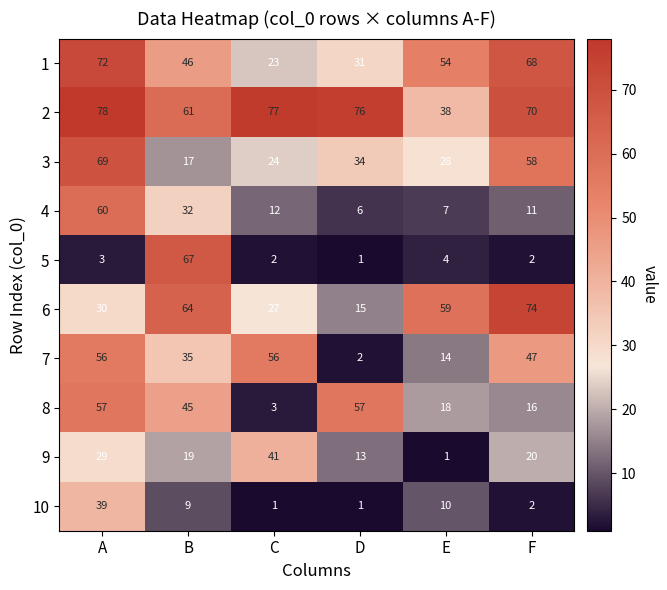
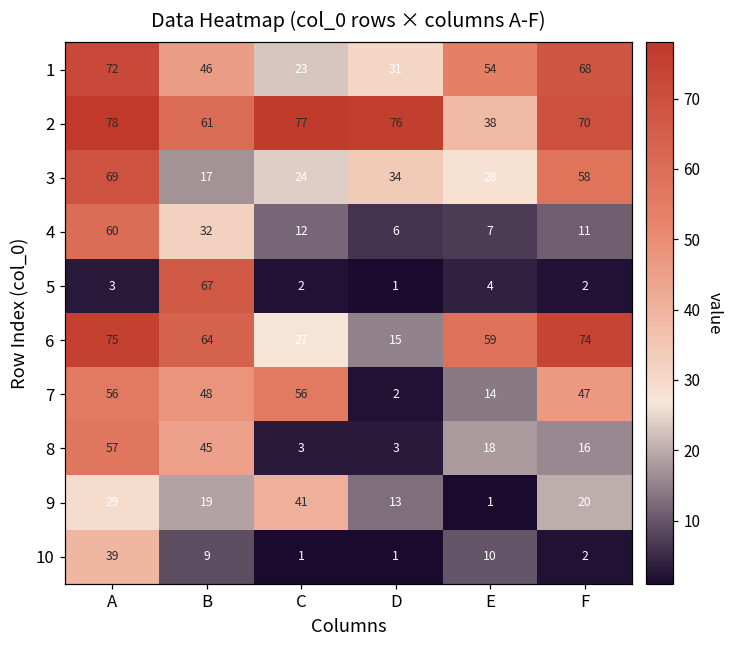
  {
    "1": {
      "A": 72,
      "B": 46,
      "C": 23,
      "D": 31,
      "E": 54,
      "F": 68
    },
    "2": {
      "A": 78,
      "B": 61,
      "C": 77,
      "D": 76,
      "E": 38,
      "F": 70
    },
    "3": {
      "A": 69,
      "B": 17,
      "C": 24,
      "D": 34,
      "F": 58
    },
    "4": {
      "A": 60,
      "B": 32,
      "C": 12,
      "D": 6,
      "E": 7,
      "F": 11
    },
    "5": {
      "A": 3,
      "B": 67,
      "C": 2,
      "D": 1,
      "E": 4,
      "F": 2
    },
    "6": {
-     "A": 30,
+     "A": 75,
      "B": 64,
      "D": 15,
      "E": 59,
      "F": 74
    },
    "7": {
      "A": 56,
-     "B": 35,
+     "B": 48,
      "C": 56,
      "D": 2,
      "E": 14,
      "F": 47
    },
    "8": {
      "A": 57,
      "B": 45,
      "C": 3,
-     "D": 57,
+     "D": 3,
      "E": 18,
      "F": 16
    },
    "9": {
      "A": 29,
      "B": 19,
      "C": 41,
      "D": 13,
      "E": 1,
      "F": 20
    },
    "10": {
      "A": 39,
      "B": 9,
      "C": 1,
      "D": 1,
      "E": 10,
      "F": 2
    }
  }
